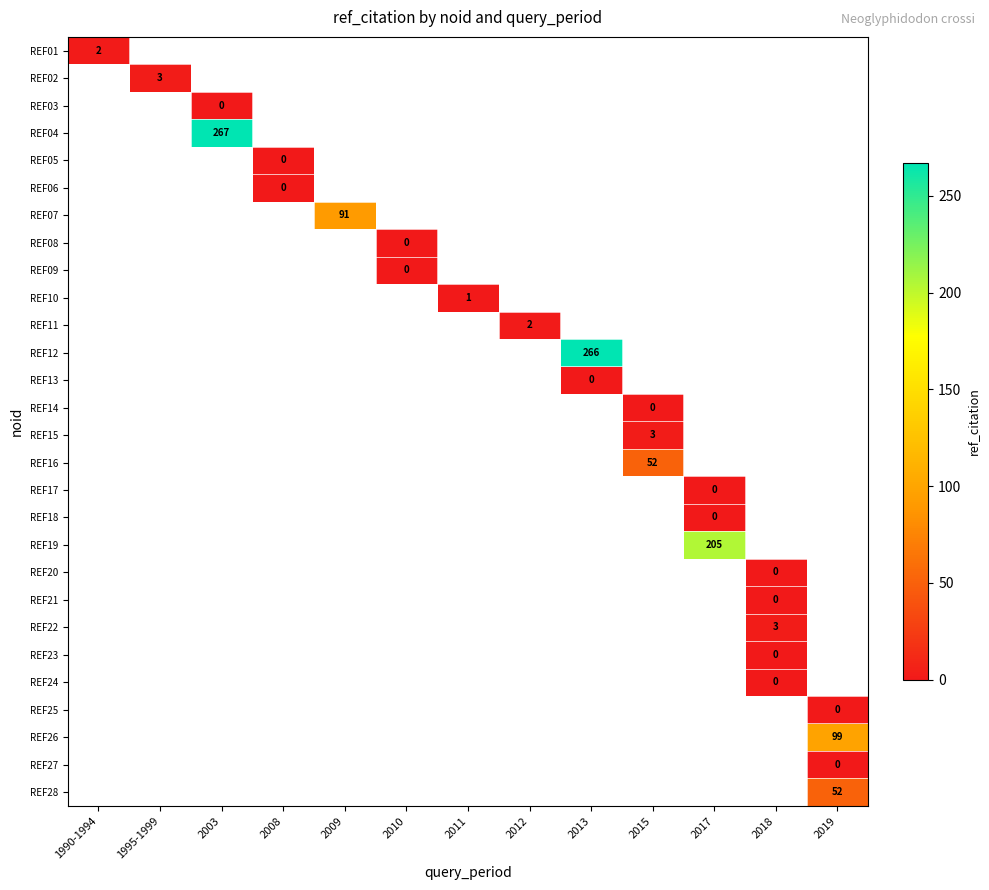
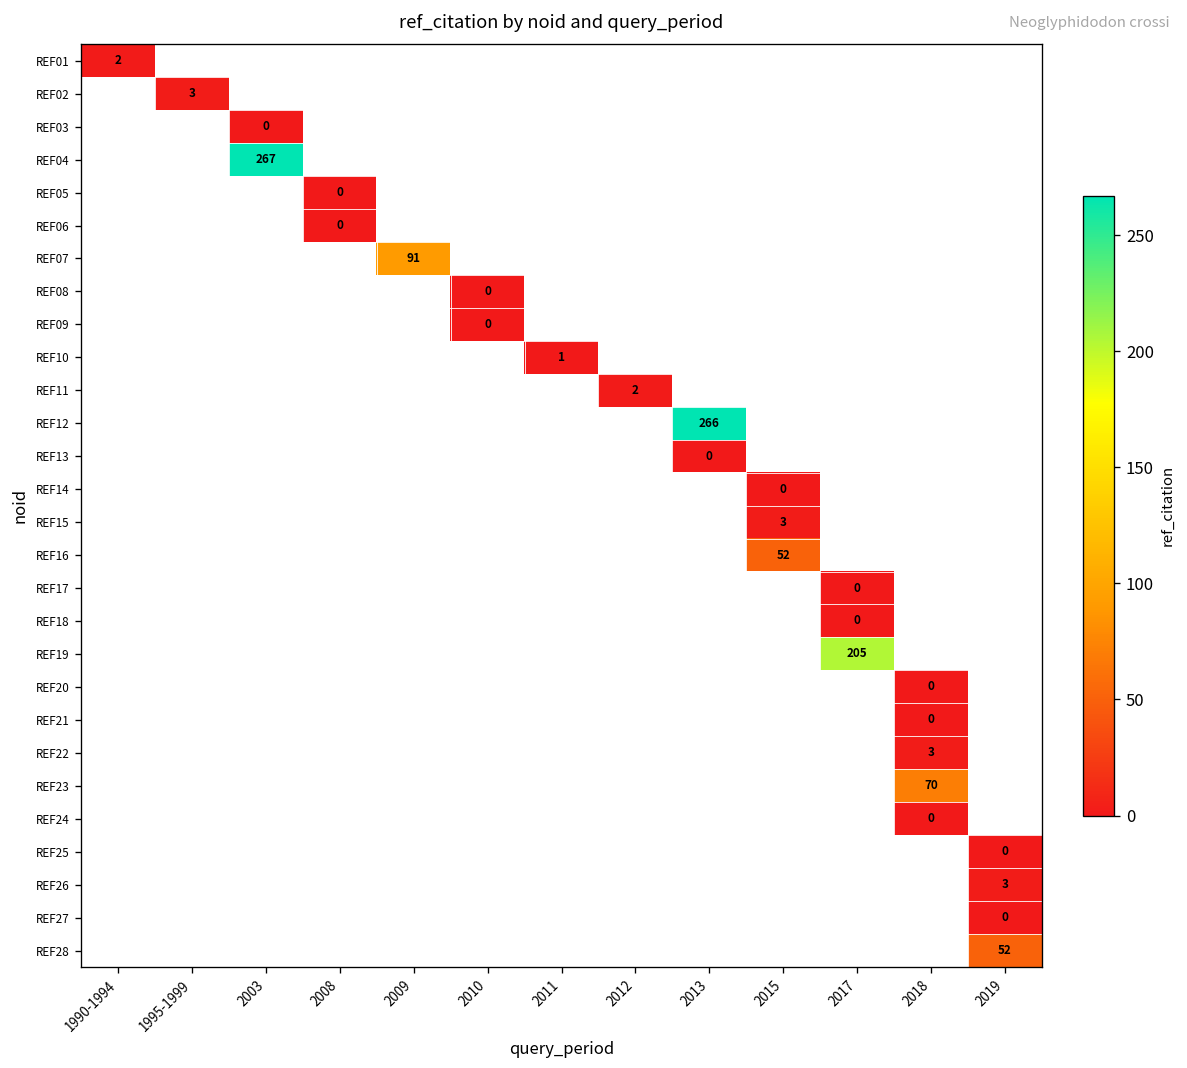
  {
    "REF01": {
      "1990-1994": 2
    },
    "REF02": {
      "1995-1999": 3
    },
    "REF03": {
      "2003": 0
    },
    "REF04": {
      "2003": 267
    },
    "REF05": {
      "2008": 0
    },
    "REF06": {
      "2008": 0
    },
    "REF07": {
      "2009": 91
    },
    "REF08": {
      "2010": 0
    },
    "REF09": {
      "2010": 0
    },
    "REF10": {
      "2011": 1
    },
    "REF11": {
      "2012": 2
    },
    "REF12": {
      "2013": 266
    },
    "REF13": {
      "2013": 0
    },
    "REF14": {
      "2015": 0
    },
    "REF15": {
      "2015": 3
    },
    "REF16": {
      "2015": 52
    },
    "REF17": {
      "2017": 0
    },
    "REF18": {
      "2017": 0
    },
    "REF19": {
      "2017": 205
    },
    "REF20": {
      "2018": 0
    },
    "REF21": {
      "2018": 0
    },
    "REF22": {
      "2018": 3
    },
    "REF23": {
-     "2018": 0
+     "2018": 70
    },
    "REF24": {
      "2018": 0
    },
    "REF25": {
      "2019": 0
    },
    "REF26": {
-     "2019": 99
+     "2019": 3
    },
    "REF27": {
      "2019": 0
    },
    "REF28": {
      "2019": 52
    }
  }
